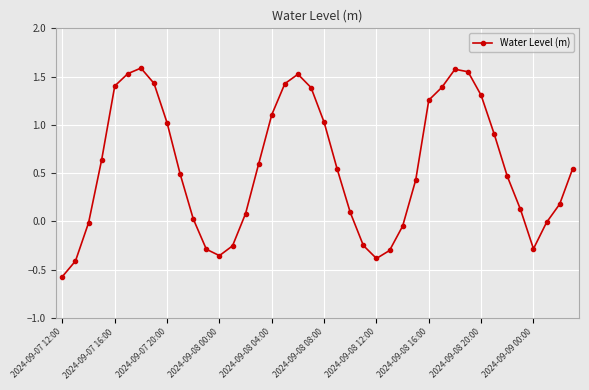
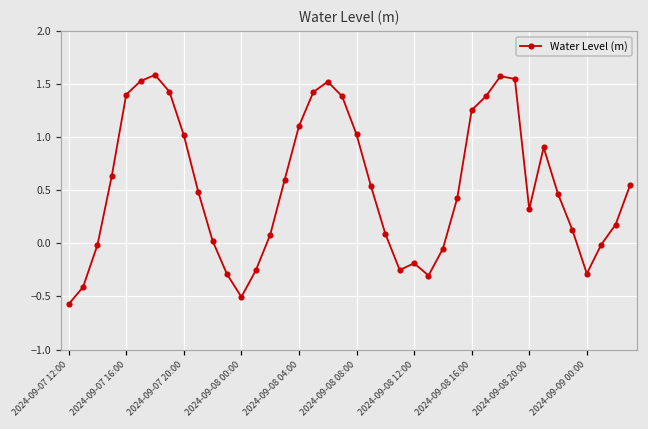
  {
    "2024-09-07 12:00": -0.6,
    "2024-09-07 16:00": 1.4,
    "2024-09-07 20:00": 1.0,
-   "2024-09-08 00:00": -0.4,
+   "2024-09-08 00:00": -0.5,
    "2024-09-08 04:00": 1.1,
    "2024-09-08 08:00": 1.0,
-   "2024-09-08 12:00": -0.4,
+   "2024-09-08 12:00": -0.2,
    "2024-09-08 16:00": 1.3,
-   "2024-09-08 20:00": 1.3,
+   "2024-09-08 20:00": 0.3,
    "2024-09-09 00:00": -0.3
  }
